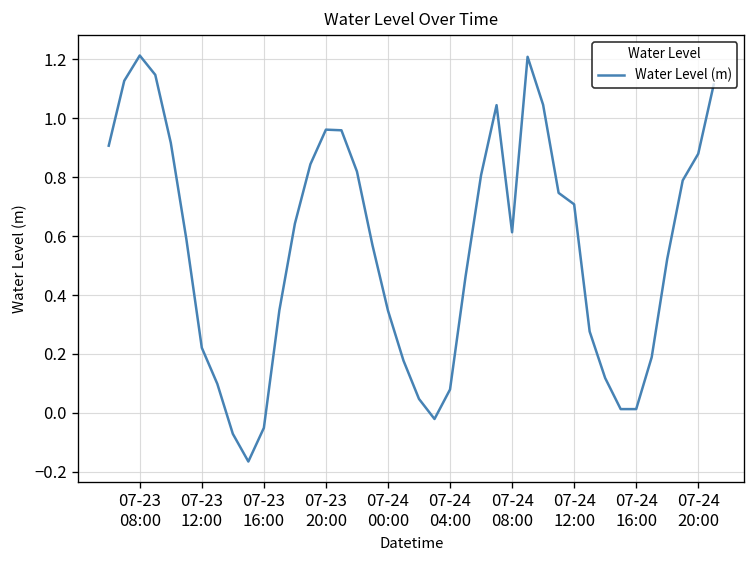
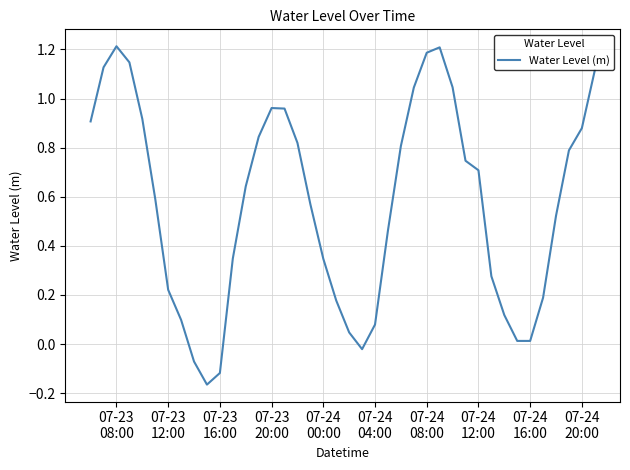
  {
    "07-23 08:00": 1.21,
    "07-23 12:00": 0.22,
-   "07-23 16:00": -0.05,
+   "07-23 16:00": -0.12,
    "07-23 20:00": 0.96,
    "07-24 00:00": 0.35,
    "07-24 04:00": 0.08,
-   "07-24 08:00": 0.61,
+   "07-24 08:00": 1.19,
    "07-24 12:00": 0.71,
    "07-24 16:00": 0.01,
    "07-24 20:00": 0.88
  }
